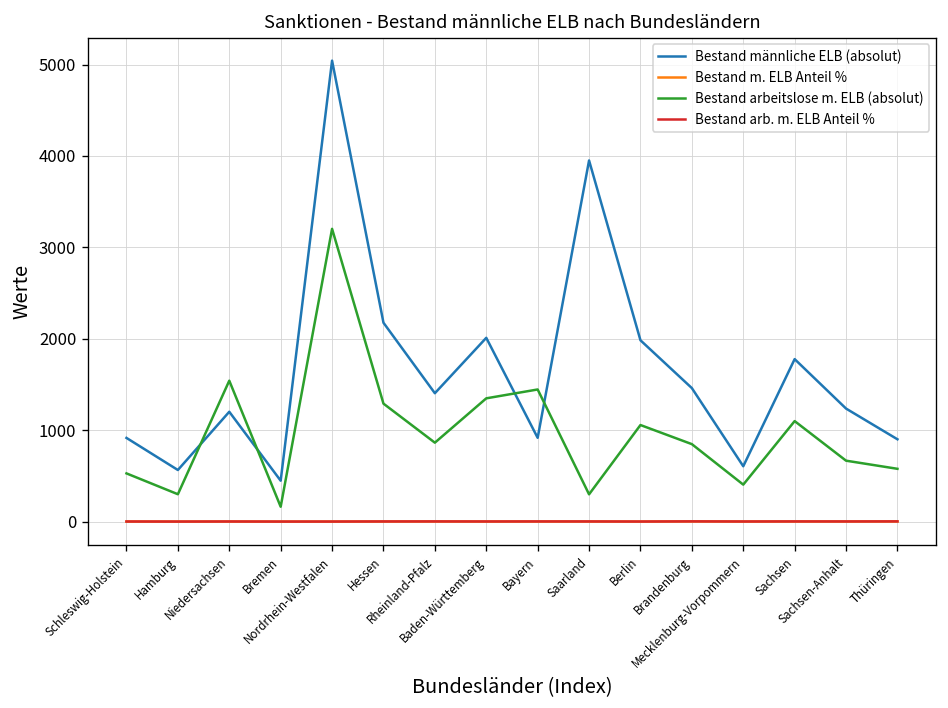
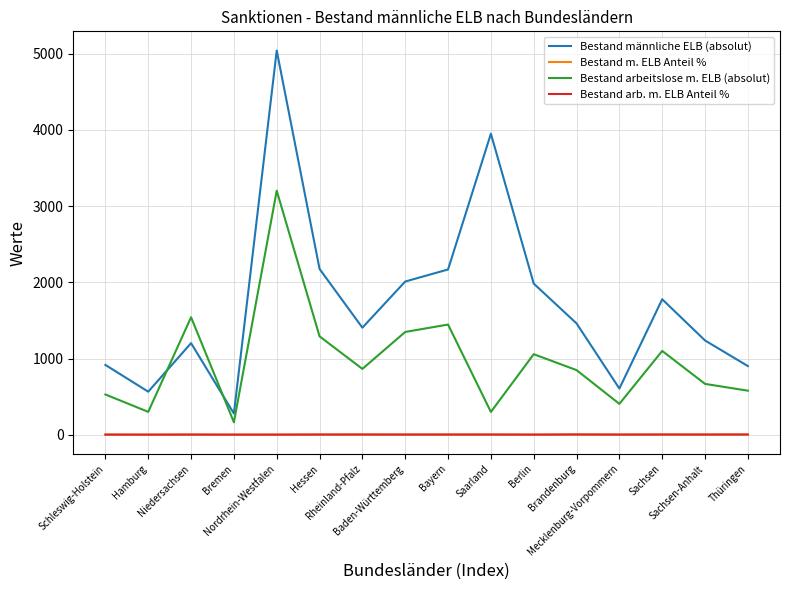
  {
    "Bestand männliche ELB (absolut)": {
      "Schleswig-Holstein": 900,
      "Hamburg": 600,
      "Niedersachsen": 1200,
-     "Bremen": 400,
+     "Bremen": 300,
      "Nordrhein-Westfalen": 5000,
      "Hessen": 2200,
      "Rheinland-Pfalz": 1400,
      "Baden-Württemberg": 2000,
-     "Bayern": 900,
+     "Bayern": 2200,
      "Saarland": 4000,
      "Berlin": 2000,
      "Brandenburg": 1500,
      "Mecklenburg-Vorpommern": 600,
      "Sachsen": 1800,
      "Sachsen-Anhalt": 1200,
      "Thüringen": 900
    },
    "Bestand arbeitslose m. ELB (absolut)": {
      "Schleswig-Holstein": 500,
      "Hamburg": 300,
      "Niedersachsen": 1500,
      "Bremen": 200,
      "Nordrhein-Westfalen": 3200,
      "Hessen": 1300,
      "Rheinland-Pfalz": 900,
      "Baden-Württemberg": 1300,
      "Bayern": 1400,
      "Saarland": 300,
      "Berlin": 1100,
      "Brandenburg": 800,
      "Mecklenburg-Vorpommern": 400,
      "Sachsen": 1100,
      "Sachsen-Anhalt": 700,
      "Thüringen": 600
    }
  }
